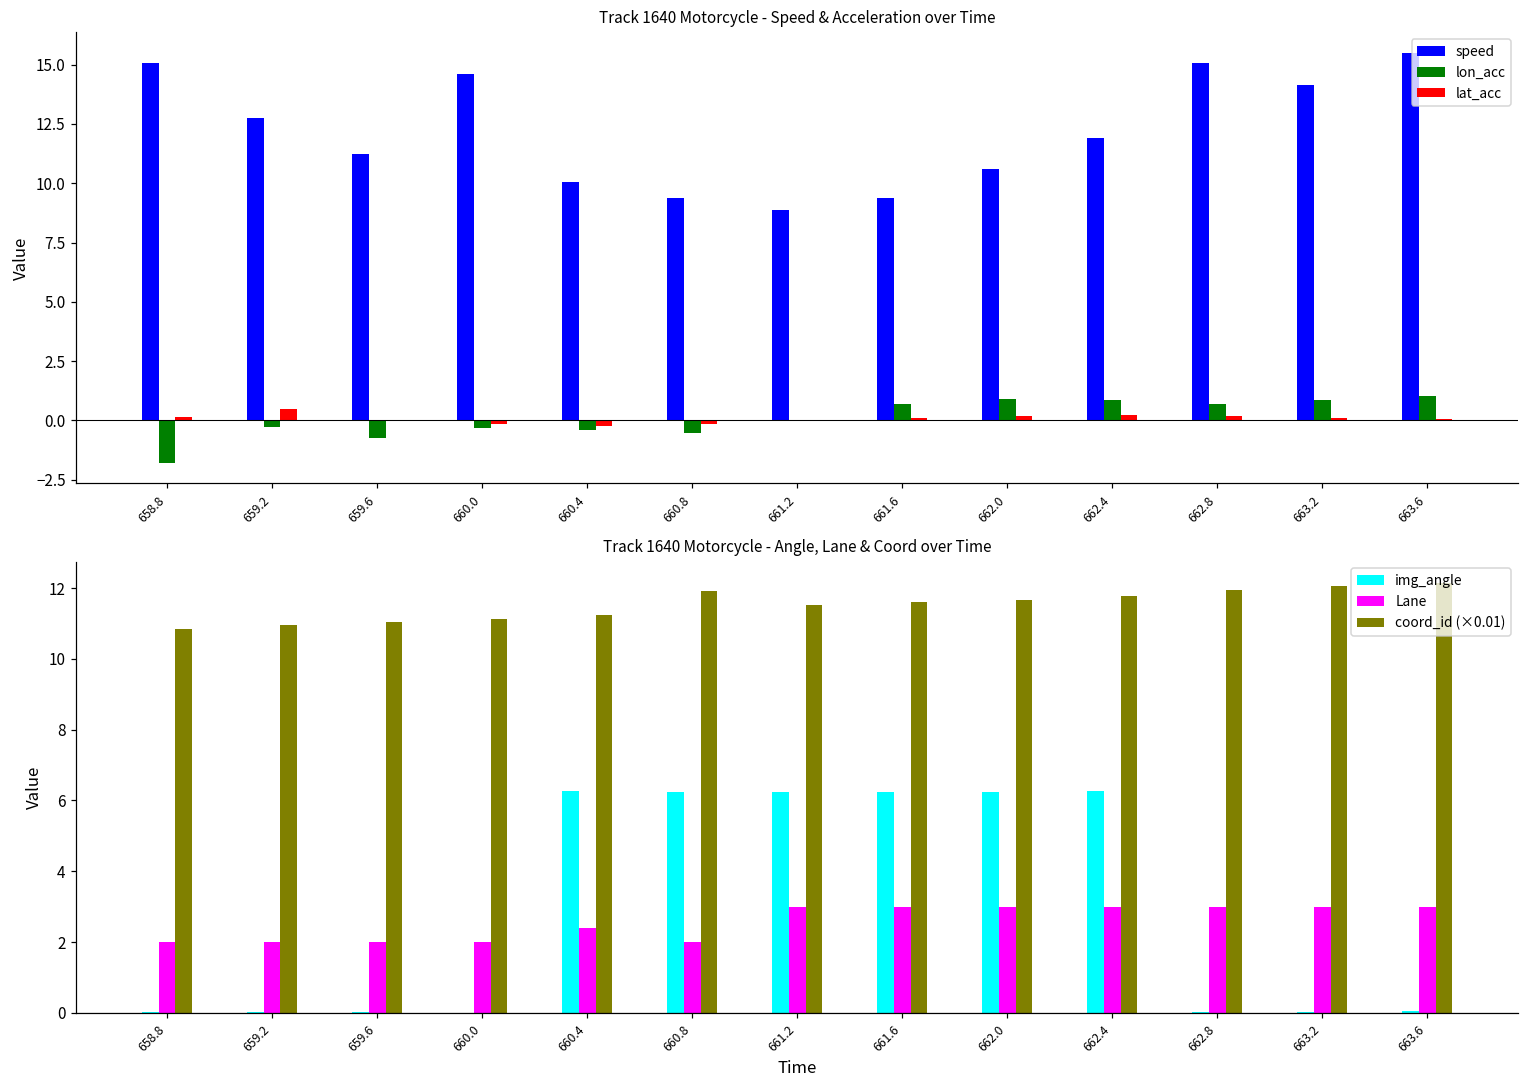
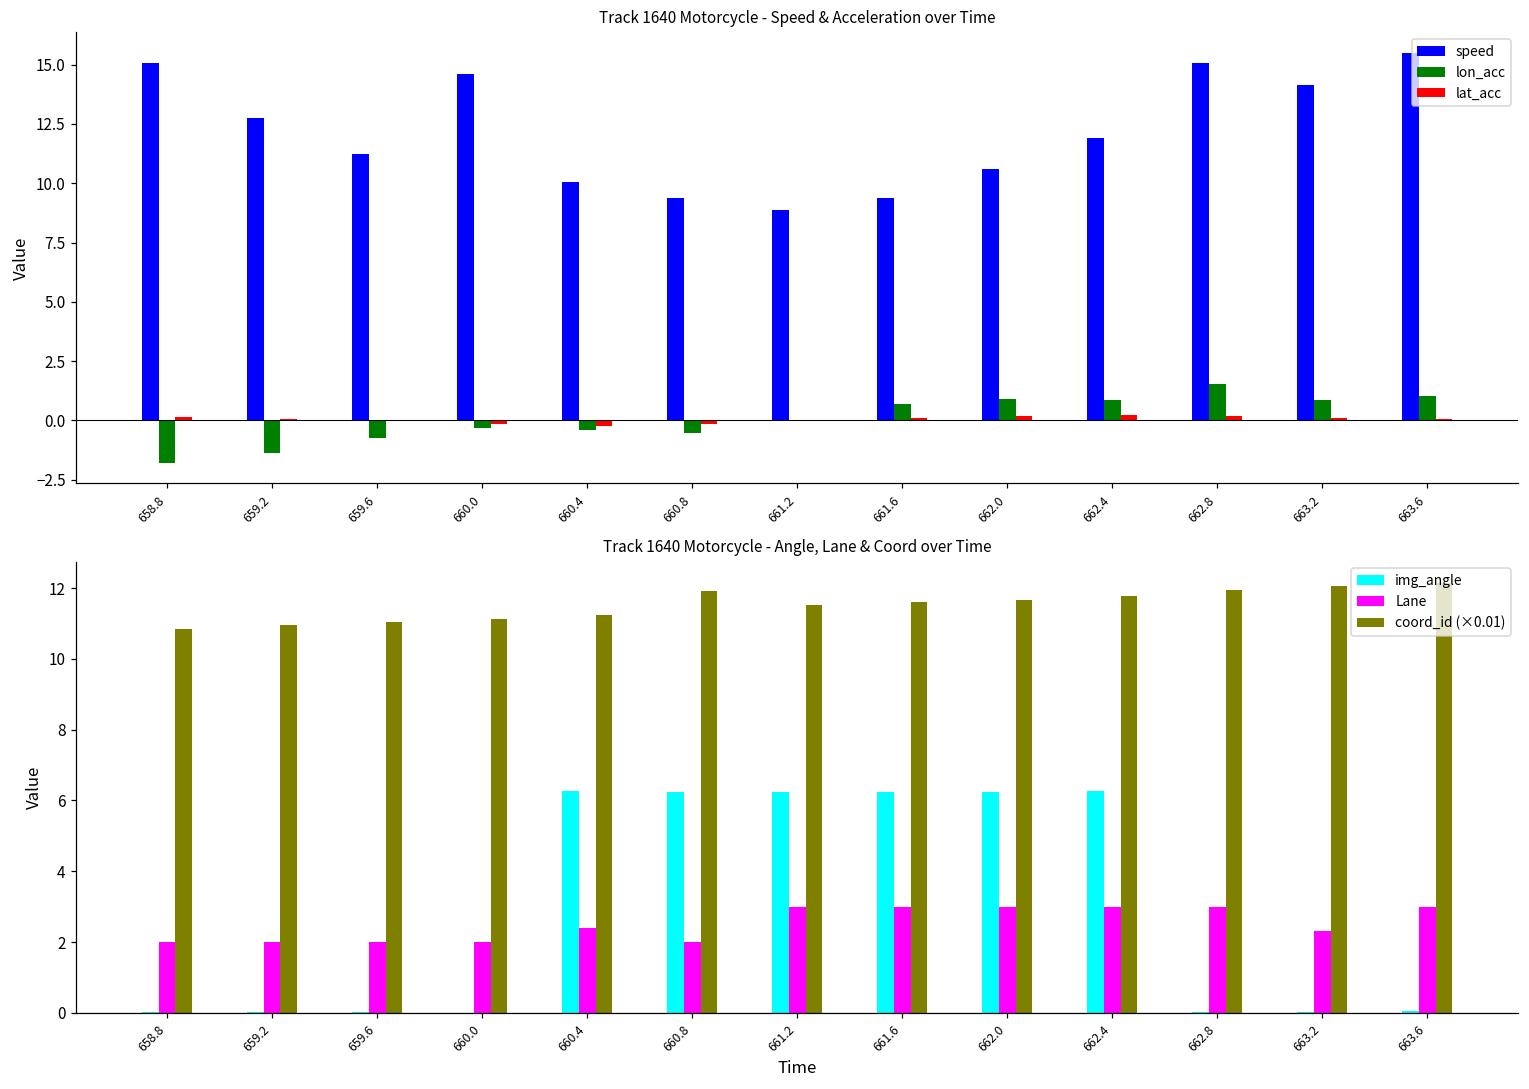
  {
    "Track 1640 Motorcycle - Speed & Acceleration over Time": {
      "speed": {
        "658.8": 15.1,
        "659.2": 12.7,
        "659.6": 11.2,
        "660.0": 14.6,
        "660.4": 10.0,
        "660.8": 9.4,
        "661.2": 8.9,
        "661.6": 9.4,
        "662.0": 10.6,
        "662.4": 11.9,
        "662.8": 15.1,
        "663.2": 14.1,
        "663.6": 15.5
      },
      "lon_acc": {
        "658.8": -1.8,
-       "659.2": -0.3,
+       "659.2": -1.4,
        "659.6": -0.7,
        "660.0": -0.3,
        "660.4": -0.4,
        "660.8": -0.5,
        "661.6": 0.7,
        "662.0": 0.9,
        "662.4": 0.9,
-       "662.8": 0.7,
+       "662.8": 1.5,
        "663.2": 0.9,
        "663.6": 1.0
      },
      "lat_acc": {
        "658.8": 0.1,
-       "659.2": 0.5,
+       "659.2": 0.1,
        "660.0": -0.2,
        "660.4": -0.2,
        "660.8": -0.2,
        "662.0": 0.2,
        "662.4": 0.2,
        "662.8": 0.2
      }
    },
    "Track 1640 Motorcycle - Angle, Lane & Coord over Time": {
      "img_angle": {
        "660.4": 6.3,
        "660.8": 6.2,
        "661.2": 6.2,
        "661.6": 6.2,
        "662.0": 6.3,
        "662.4": 6.3
      },
      "Lane": {
        "658.8": 2.0,
        "659.2": 2.0,
        "659.6": 2.0,
        "660.0": 2.0,
        "660.4": 2.4,
        "660.8": 2.0,
        "661.2": 3.0,
        "661.6": 3.0,
        "662.0": 3.0,
        "662.4": 3.0,
        "662.8": 3.0,
-       "663.2": 3.0,
+       "663.2": 2.3,
        "663.6": 3.0
      },
      "coord_id (×0.01)": {
        "658.8": 10.8,
        "659.2": 11.0,
        "659.6": 11.0,
        "660.0": 11.1,
        "660.4": 11.2,
        "660.8": 11.9,
        "661.2": 11.5,
        "661.6": 11.6,
        "662.0": 11.7,
        "662.4": 11.8,
        "662.8": 11.9,
        "663.2": 12.1
      }
    }
  }
